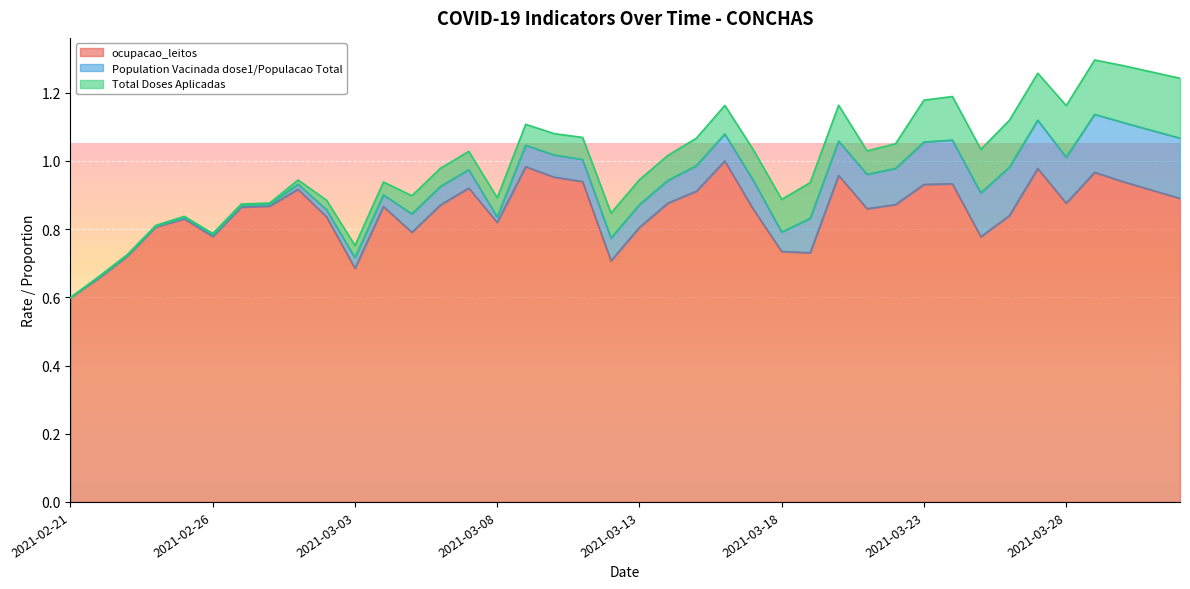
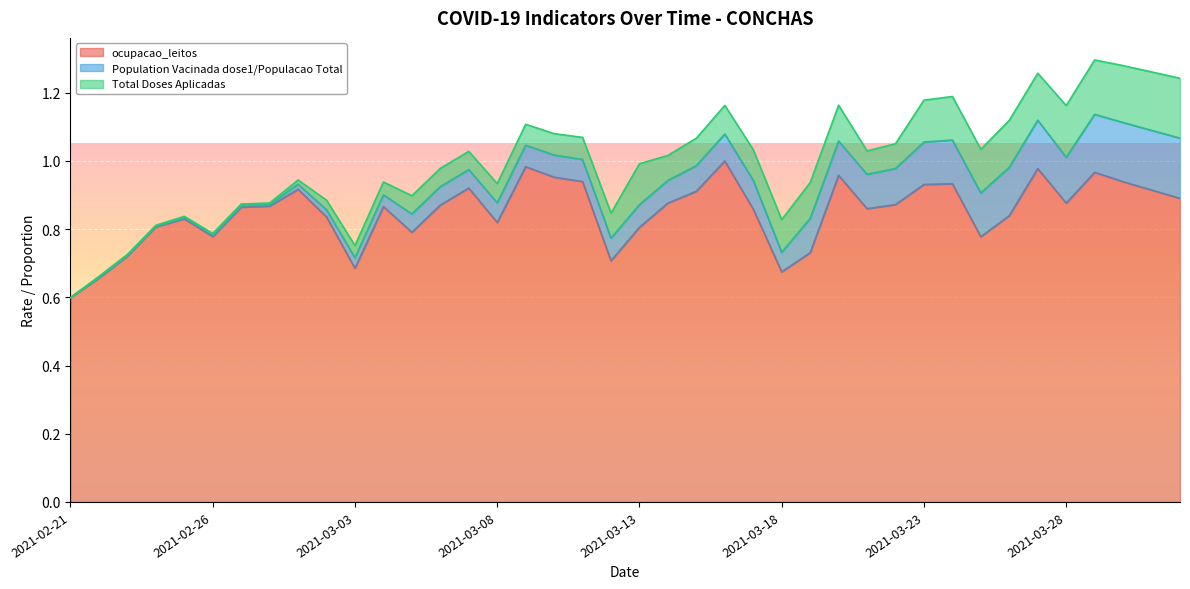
  {
    "ocupacao_leitos": {
      "2021-03-03": 0.69,
      "2021-03-08": 0.82,
      "2021-03-13": 0.81,
-     "2021-03-18": 0.73,
+     "2021-03-18": 0.67,
      "2021-03-23": 0.93,
      "2021-03-28": 0.88
    },
    "Population Vacinada dose1/Populacao Total": {
      "2021-03-03": 0.03,
-     "2021-03-08": 0.02,
+     "2021-03-08": 0.06,
      "2021-03-13": 0.07,
      "2021-03-18": 0.06,
      "2021-03-23": 0.12,
      "2021-03-28": 0.13
    },
    "Total Doses Aplicadas": {
      "2021-03-03": 0.04,
      "2021-03-08": 0.06,
-     "2021-03-13": 0.07,
+     "2021-03-13": 0.12,
      "2021-03-18": 0.10,
      "2021-03-23": 0.12,
      "2021-03-28": 0.15
    }
  }
